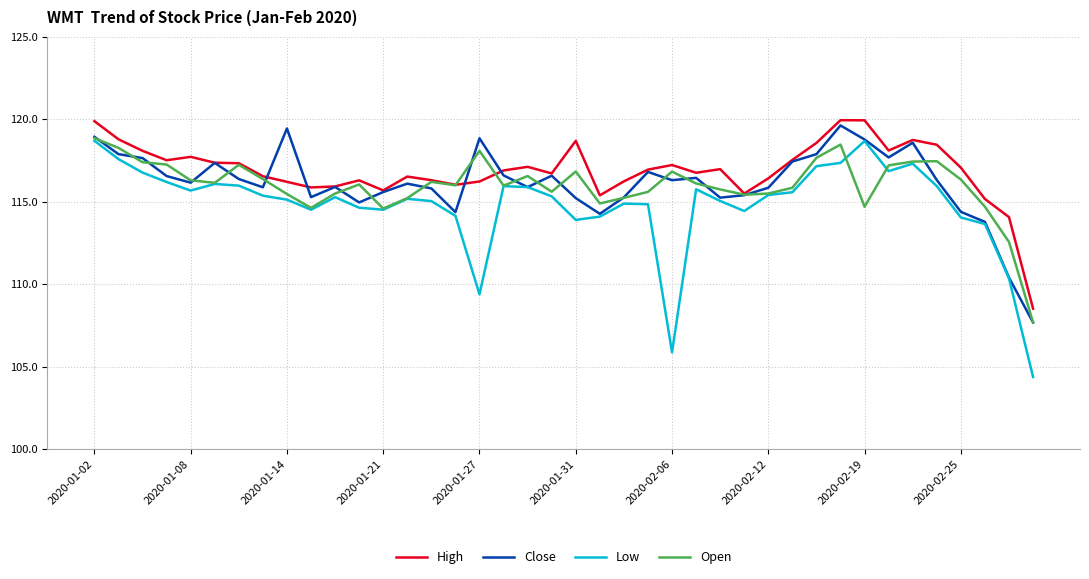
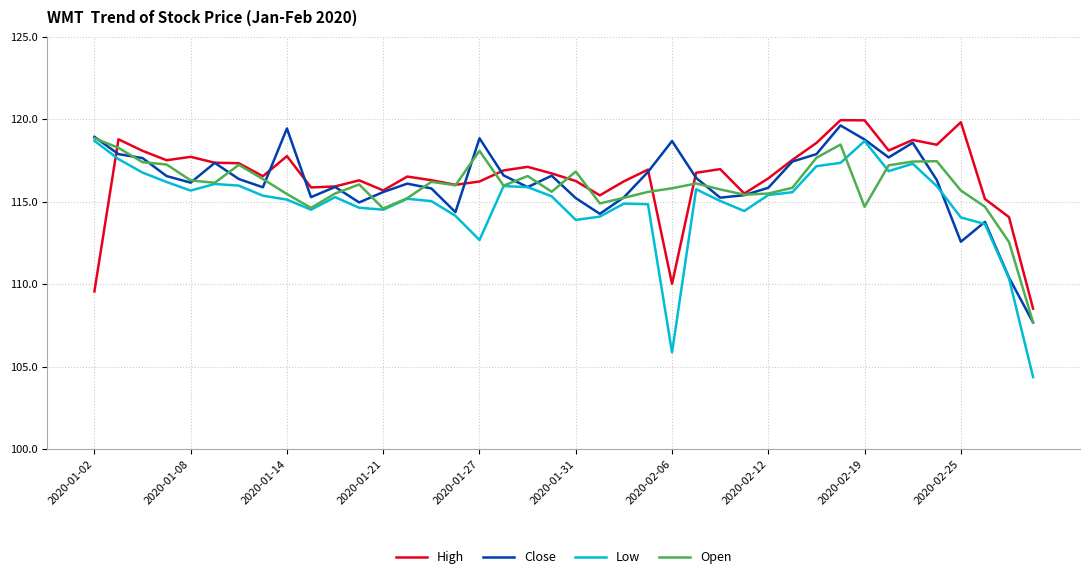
  {
    "High": {
-     "2020-01-02": 119.9,
+     "2020-01-02": 109.6,
      "2020-01-08": 117.7,
-     "2020-01-14": 116.2,
+     "2020-01-14": 117.8,
      "2020-01-27": 116.2,
-     "2020-01-31": 118.7,
-     "2020-02-06": 117.2,
+     "2020-01-31": 116.3,
+     "2020-02-06": 110.0,
      "2020-02-12": 116.4,
      "2020-02-19": 119.9,
-     "2020-02-25": 117.1
+     "2020-02-25": 119.8
    },
    "Close": {
      "2020-01-14": 119.4,
      "2020-01-27": 118.9,
      "2020-01-31": 115.2,
-     "2020-02-06": 116.3,
+     "2020-02-06": 118.7,
      "2020-02-12": 115.8,
-     "2020-02-25": 114.4
+     "2020-02-25": 112.6
    },
    "Low": {
      "2020-01-02": 118.7,
      "2020-01-08": 115.7,
      "2020-01-14": 115.1,
-     "2020-01-27": 109.4,
+     "2020-01-27": 112.7,
      "2020-01-31": 113.9,
      "2020-02-06": 105.9,
      "2020-02-25": 114.1
    },
    "Open": {
      "2020-01-14": 115.5,
      "2020-01-27": 118.1,
      "2020-01-31": 116.8,
-     "2020-02-06": 116.8,
+     "2020-02-06": 115.8,
      "2020-02-19": 114.7,
-     "2020-02-25": 116.3
+     "2020-02-25": 115.7
    }
  }
